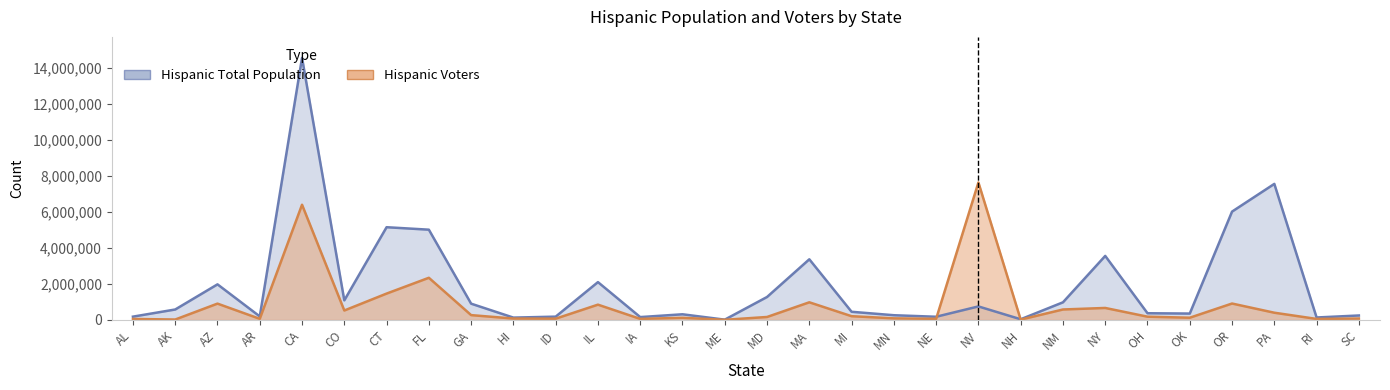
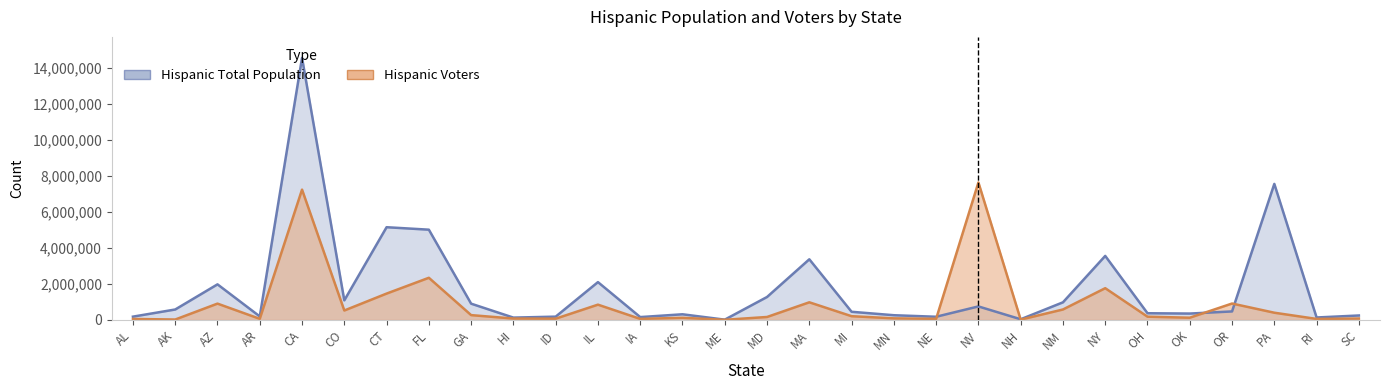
  {
    "Hispanic Total Population": {
      "AK": "600,000",
      "AZ": "2,000,000",
      "CA": "14,500,000",
      "CO": "1,100,000",
      "CT": "5,100,000",
      "FL": "5,000,000",
      "GA": "900,000",
      "IL": "2,100,000",
      "KS": "300,000",
      "MD": "1,300,000",
      "MA": "3,400,000",
      "MI": "500,000",
      "MN": "300,000",
      "NV": "800,000",
      "NM": "1,000,000",
      "NY": "3,600,000",
      "OH": "400,000",
      "OK": "400,000",
-     "OR": "6,000,000",
+     "OR": "500,000",
      "PA": "7,500,000",
      "SC": "200,000"
    },
    "Hispanic Voters": {
      "AK": "0",
      "AZ": "900,000",
-     "CA": "6,400,000",
+     "CA": "7,200,000",
      "CO": "500,000",
      "CT": "1,500,000",
      "FL": "2,300,000",
      "GA": "300,000",
      "IL": "800,000",
      "KS": "100,000",
      "MD": "200,000",
      "MA": "1,000,000",
      "MI": "200,000",
      "MN": "100,000",
      "NV": "7,600,000",
      "NM": "600,000",
-     "NY": "700,000",
+     "NY": "1,800,000",
      "OH": "200,000",
      "OK": "100,000",
      "OR": "900,000",
      "PA": "400,000",
      "SC": "100,000"
    }
  }
